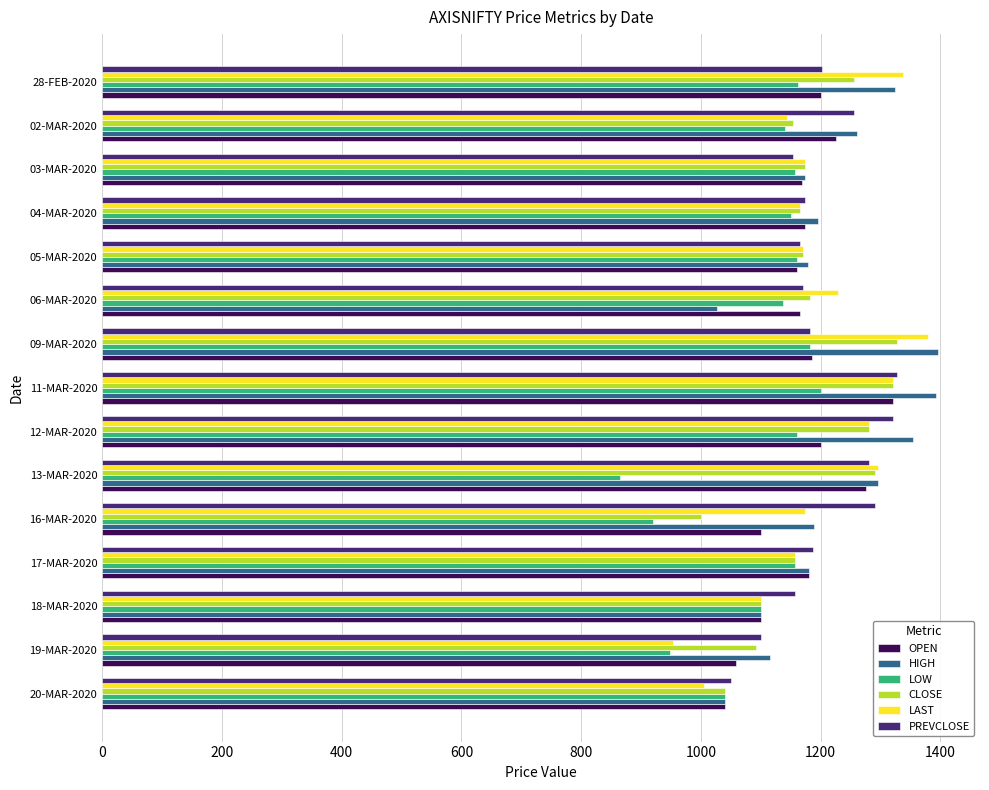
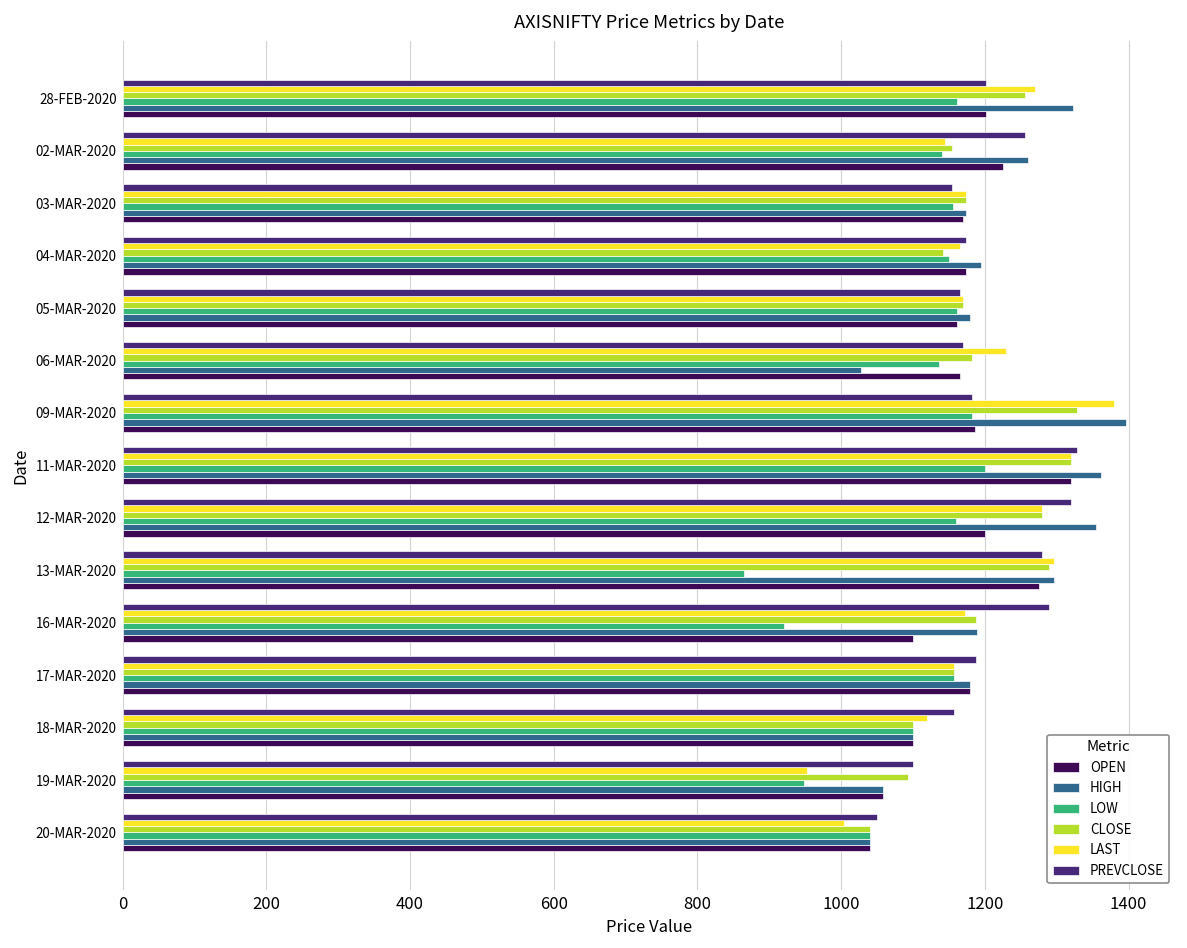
  {
    "HIGH": {
      "28-FEB-2020": 1320,
      "02-MAR-2020": 1260,
      "03-MAR-2020": 1170,
      "04-MAR-2020": 1190,
      "05-MAR-2020": 1180,
      "06-MAR-2020": 1030,
      "09-MAR-2020": 1400,
-     "11-MAR-2020": 1390,
+     "11-MAR-2020": 1360,
      "12-MAR-2020": 1350,
      "13-MAR-2020": 1300,
      "16-MAR-2020": 1190,
      "17-MAR-2020": 1180,
      "18-MAR-2020": 1100,
-     "19-MAR-2020": 1110,
+     "19-MAR-2020": 1060,
      "20-MAR-2020": 1040
    },
    "LOW": {
      "28-FEB-2020": 1160,
      "02-MAR-2020": 1140,
      "03-MAR-2020": 1160,
      "04-MAR-2020": 1150,
      "05-MAR-2020": 1160,
      "06-MAR-2020": 1140,
      "09-MAR-2020": 1180,
      "11-MAR-2020": 1200,
      "12-MAR-2020": 1160,
      "13-MAR-2020": 870,
      "16-MAR-2020": 920,
      "17-MAR-2020": 1160,
      "18-MAR-2020": 1100,
      "19-MAR-2020": 950,
      "20-MAR-2020": 1040
    },
    "CLOSE": {
      "28-FEB-2020": 1260,
      "02-MAR-2020": 1150,
      "03-MAR-2020": 1170,
-     "04-MAR-2020": 1170,
+     "04-MAR-2020": 1140,
      "05-MAR-2020": 1170,
      "06-MAR-2020": 1180,
      "09-MAR-2020": 1330,
      "11-MAR-2020": 1320,
      "12-MAR-2020": 1280,
      "13-MAR-2020": 1290,
-     "16-MAR-2020": 1000,
+     "16-MAR-2020": 1190,
      "17-MAR-2020": 1160,
      "18-MAR-2020": 1100,
      "19-MAR-2020": 1090,
      "20-MAR-2020": 1040
    },
    "LAST": {
-     "28-FEB-2020": 1340,
+     "28-FEB-2020": 1270,
      "02-MAR-2020": 1140,
      "03-MAR-2020": 1170,
      "04-MAR-2020": 1170,
      "05-MAR-2020": 1170,
      "06-MAR-2020": 1230,
      "09-MAR-2020": 1380,
      "11-MAR-2020": 1320,
      "12-MAR-2020": 1280,
      "13-MAR-2020": 1300,
      "16-MAR-2020": 1170,
      "17-MAR-2020": 1160,
-     "18-MAR-2020": 1100,
+     "18-MAR-2020": 1120,
      "19-MAR-2020": 950,
      "20-MAR-2020": 1000
    }
  }
